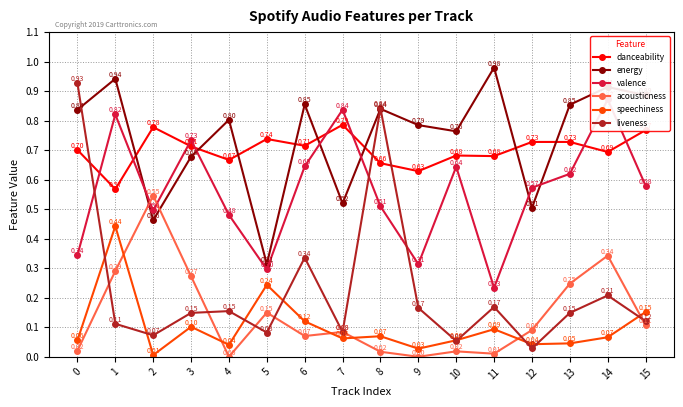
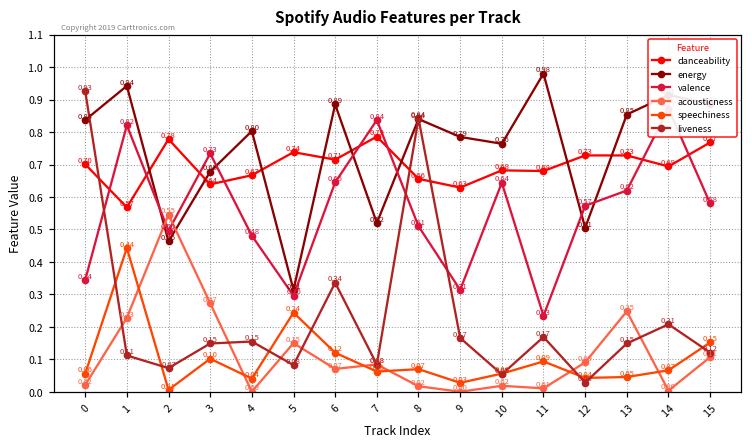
  {
    "danceability": {
      "0": 0.70,
      "1": 0.57,
      "2": 0.78,
-     "3": 0.71,
+     "3": 0.64,
      "4": 0.67,
      "5": 0.74,
      "6": 0.71,
      "7": 0.79,
      "8": 0.66,
      "9": 0.63,
      "10": 0.68,
      "11": 0.68,
      "12": 0.73,
      "13": 0.73,
      "14": 0.69
    },
    "energy": {
      "0": 0.84,
      "1": 0.94,
      "3": 0.68,
      "4": 0.80,
-     "6": 0.85,
+     "6": 0.89,
      "7": 0.52,
      "9": 0.79,
      "10": 0.76,
      "11": 0.98,
      "12": 0.51,
      "13": 0.85
    },
    "acousticness": {
      "0": 0.02,
-     "1": 0.29,
+     "1": 0.23,
      "2": 0.55,
      "3": 0.27,
      "4": 0.00,
      "5": 0.15,
      "6": 0.07,
      "8": 0.02,
      "10": 0.02,
      "11": 0.01,
      "12": 0.09,
      "13": 0.25,
-     "14": 0.34
+     "14": 0.00
    },
    "speechiness": {
      "0": 0.06,
      "1": 0.44,
      "2": 0.01,
      "3": 0.10,
      "4": 0.04,
      "5": 0.24,
      "6": 0.12,
      "8": 0.07,
      "9": 0.03,
      "11": 0.09,
      "13": 0.05,
      "14": 0.07,
      "15": 0.15
    }
  }
